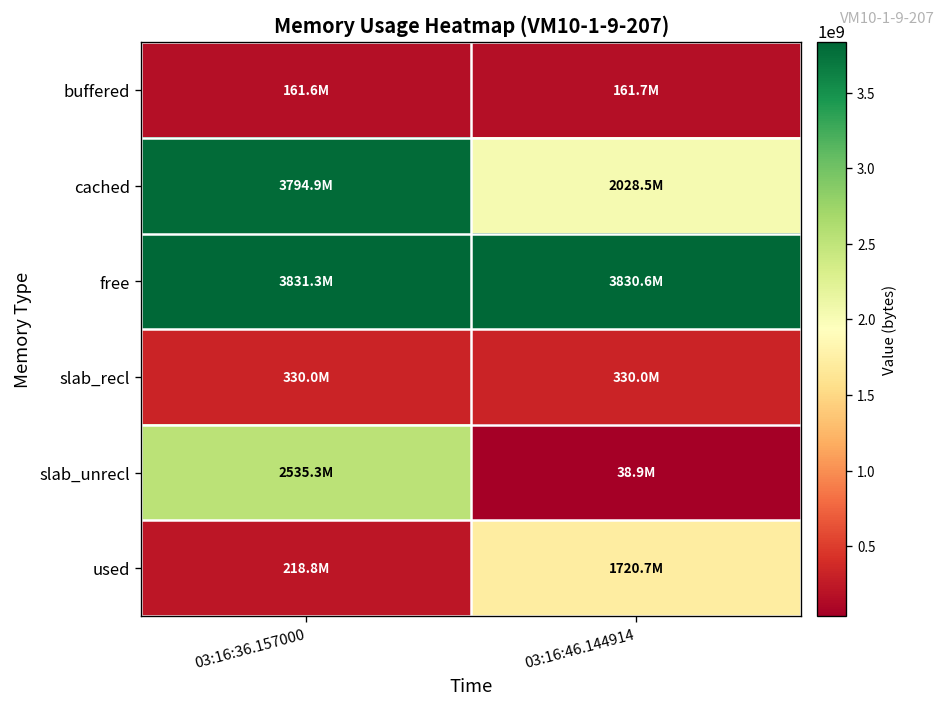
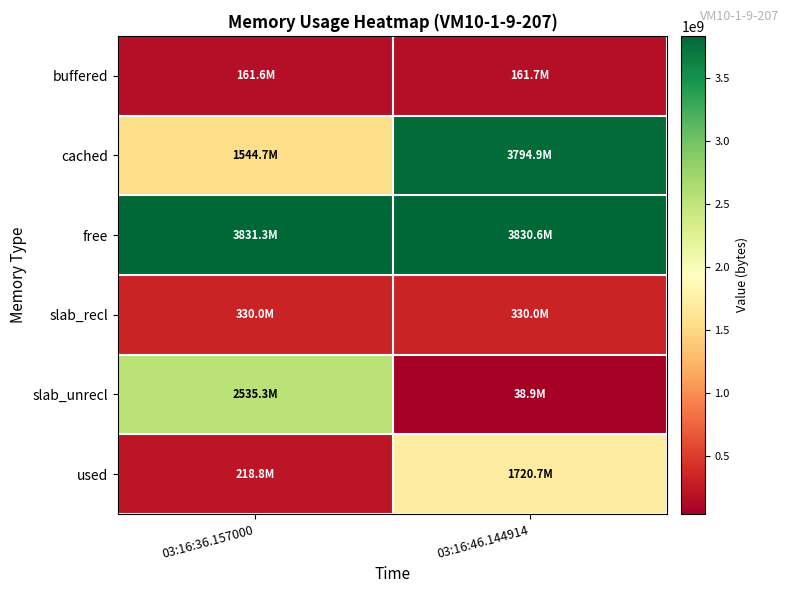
  {
    "buffered": {
      "03:16:36.157000": "161.6M",
      "03:16:46.144914": "161.7M"
    },
    "cached": {
-     "03:16:36.157000": "3794.9M",
-     "03:16:46.144914": "2028.5M"
+     "03:16:36.157000": "1544.7M",
+     "03:16:46.144914": "3794.9M"
    },
    "free": {
      "03:16:36.157000": "3831.3M",
      "03:16:46.144914": "3830.6M"
    },
    "slab_recl": {
      "03:16:36.157000": "330.0M",
      "03:16:46.144914": "330.0M"
    },
    "slab_unrecl": {
      "03:16:36.157000": "2535.3M",
      "03:16:46.144914": "38.9M"
    },
    "used": {
      "03:16:36.157000": "218.8M",
      "03:16:46.144914": "1720.7M"
    }
  }
